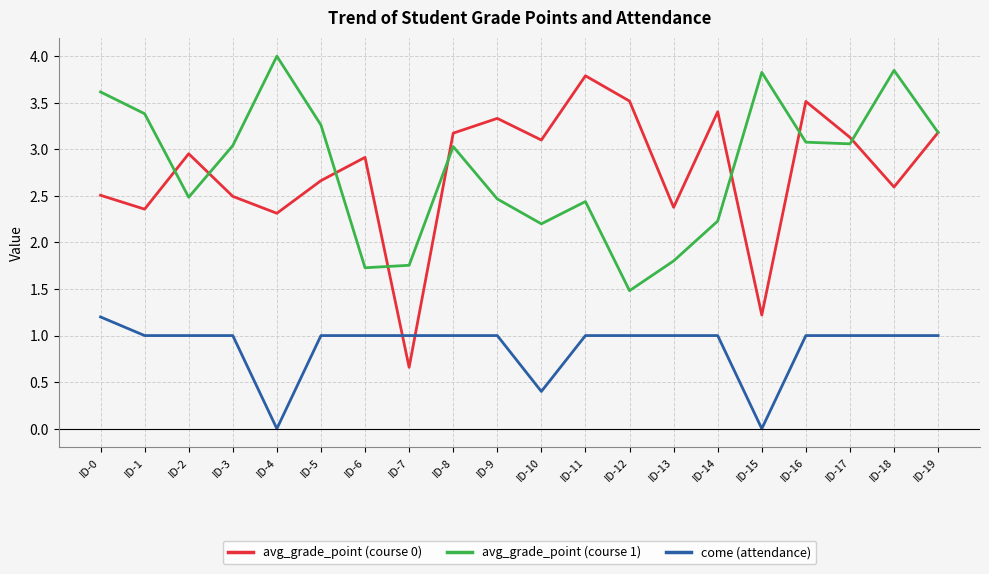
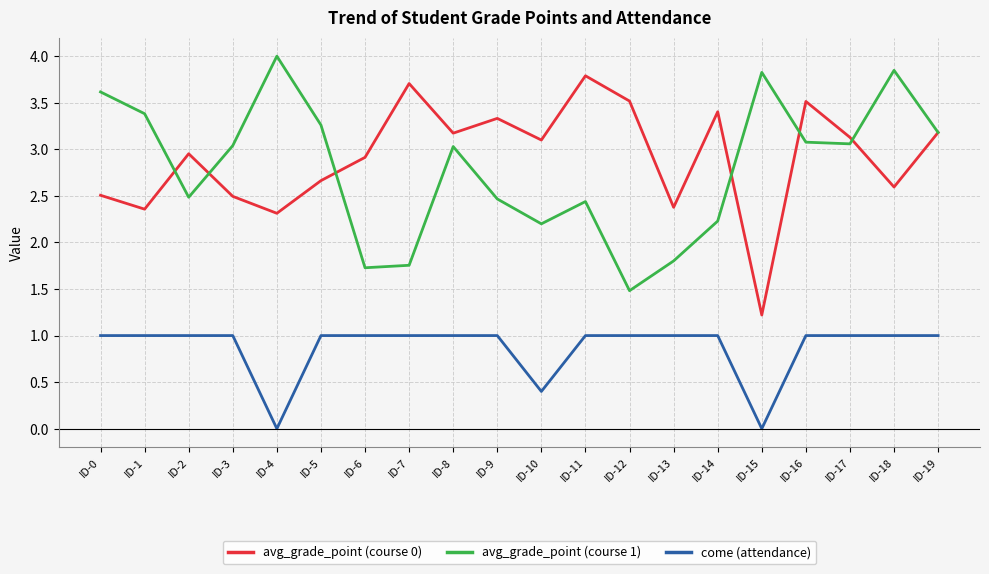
  {
    "avg_grade_point (course 0)": {
      "ID-0": 2.5,
      "ID-1": 2.4,
      "ID-2": 3.0,
      "ID-3": 2.5,
      "ID-4": 2.3,
      "ID-5": 2.7,
      "ID-6": 2.9,
-     "ID-7": 0.7,
+     "ID-7": 3.7,
      "ID-8": 3.2,
      "ID-9": 3.3,
      "ID-10": 3.1,
      "ID-11": 3.8,
      "ID-12": 3.5,
      "ID-13": 2.4,
      "ID-14": 3.4,
      "ID-15": 1.2,
      "ID-16": 3.5,
      "ID-17": 3.1,
      "ID-18": 2.6
    },
    "avg_grade_point (course 1)": {
      "ID-0": 3.6,
      "ID-1": 3.4,
      "ID-2": 2.5,
      "ID-3": 3.0,
      "ID-4": 4.0,
      "ID-5": 3.3,
      "ID-6": 1.7,
      "ID-7": 1.8,
      "ID-8": 3.0,
      "ID-9": 2.5,
      "ID-10": 2.2,
      "ID-11": 2.4,
      "ID-12": 1.5,
      "ID-13": 1.8,
      "ID-14": 2.2,
      "ID-15": 3.8,
      "ID-16": 3.1,
      "ID-17": 3.1,
      "ID-18": 3.8
    },
    "come (attendance)": {
-     "ID-0": 1.2,
+     "ID-0": 1.0,
      "ID-1": 1.0,
      "ID-2": 1.0,
      "ID-3": 1.0,
      "ID-4": 0.0,
      "ID-5": 1.0,
      "ID-6": 1.0,
      "ID-7": 1.0,
      "ID-8": 1.0,
      "ID-9": 1.0,
      "ID-10": 0.4,
      "ID-11": 1.0,
      "ID-12": 1.0,
      "ID-13": 1.0,
      "ID-14": 1.0,
      "ID-15": 0.0,
      "ID-16": 1.0,
      "ID-17": 1.0,
      "ID-18": 1.0,
      "ID-19": 1.0
    }
  }
